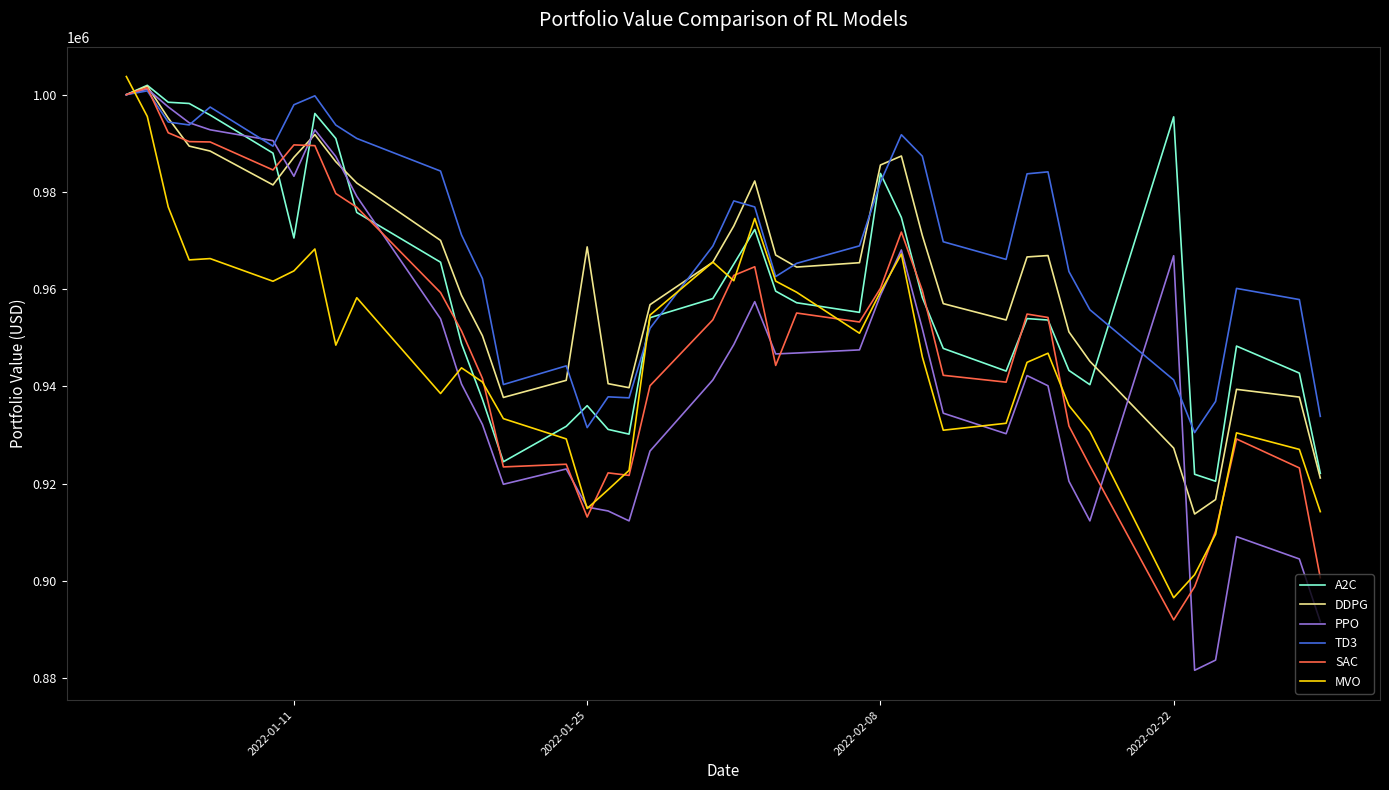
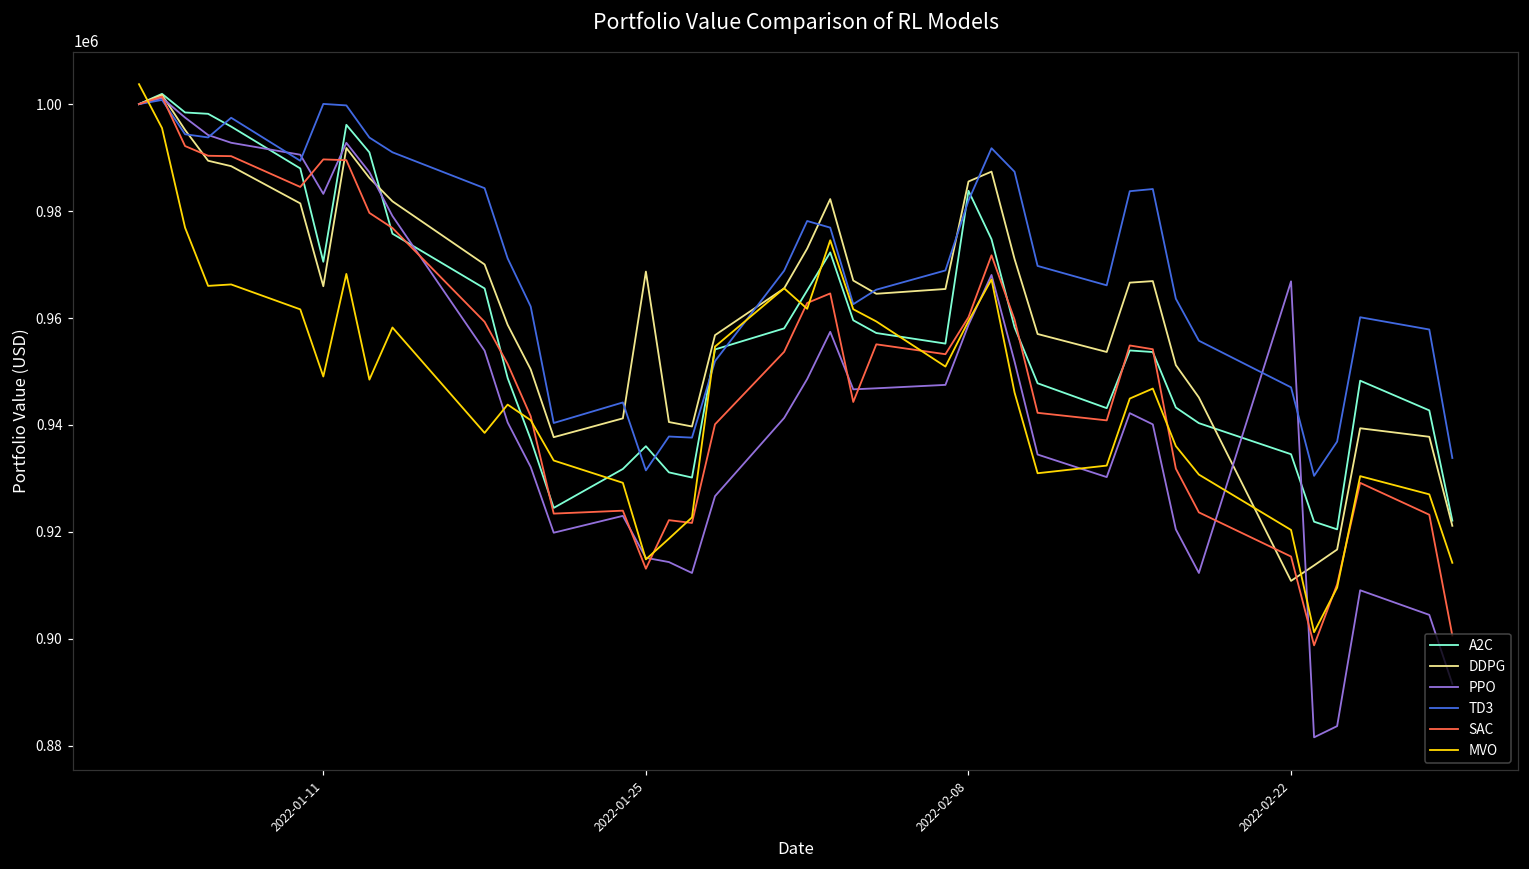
  {
    "A2C": {
      "2022-01-11": 971000,
      "2022-01-25": 936000,
      "2022-02-08": 984000,
-     "2022-02-22": 995000
+     "2022-02-22": 935000
    },
    "DDPG": {
-     "2022-01-11": 987000,
+     "2022-01-11": 966000,
      "2022-01-25": 969000,
      "2022-02-08": 986000,
-     "2022-02-22": 927000
+     "2022-02-22": 911000
    },
    "PPO": {
      "2022-01-11": 983000,
      "2022-02-08": 959000,
      "2022-02-22": 967000
    },
    "TD3": {
-     "2022-01-11": 998000,
+     "2022-01-11": 1000000,
      "2022-01-25": 932000,
      "2022-02-08": 982000,
-     "2022-02-22": 941000
+     "2022-02-22": 947000
    },
    "SAC": {
      "2022-01-11": 990000,
      "2022-01-25": 913000,
      "2022-02-08": 960000,
-     "2022-02-22": 892000
+     "2022-02-22": 915000
    },
    "MVO": {
-     "2022-01-11": 964000,
+     "2022-01-11": 949000,
      "2022-02-08": 959000,
-     "2022-02-22": 897000
+     "2022-02-22": 920000
    }
  }
